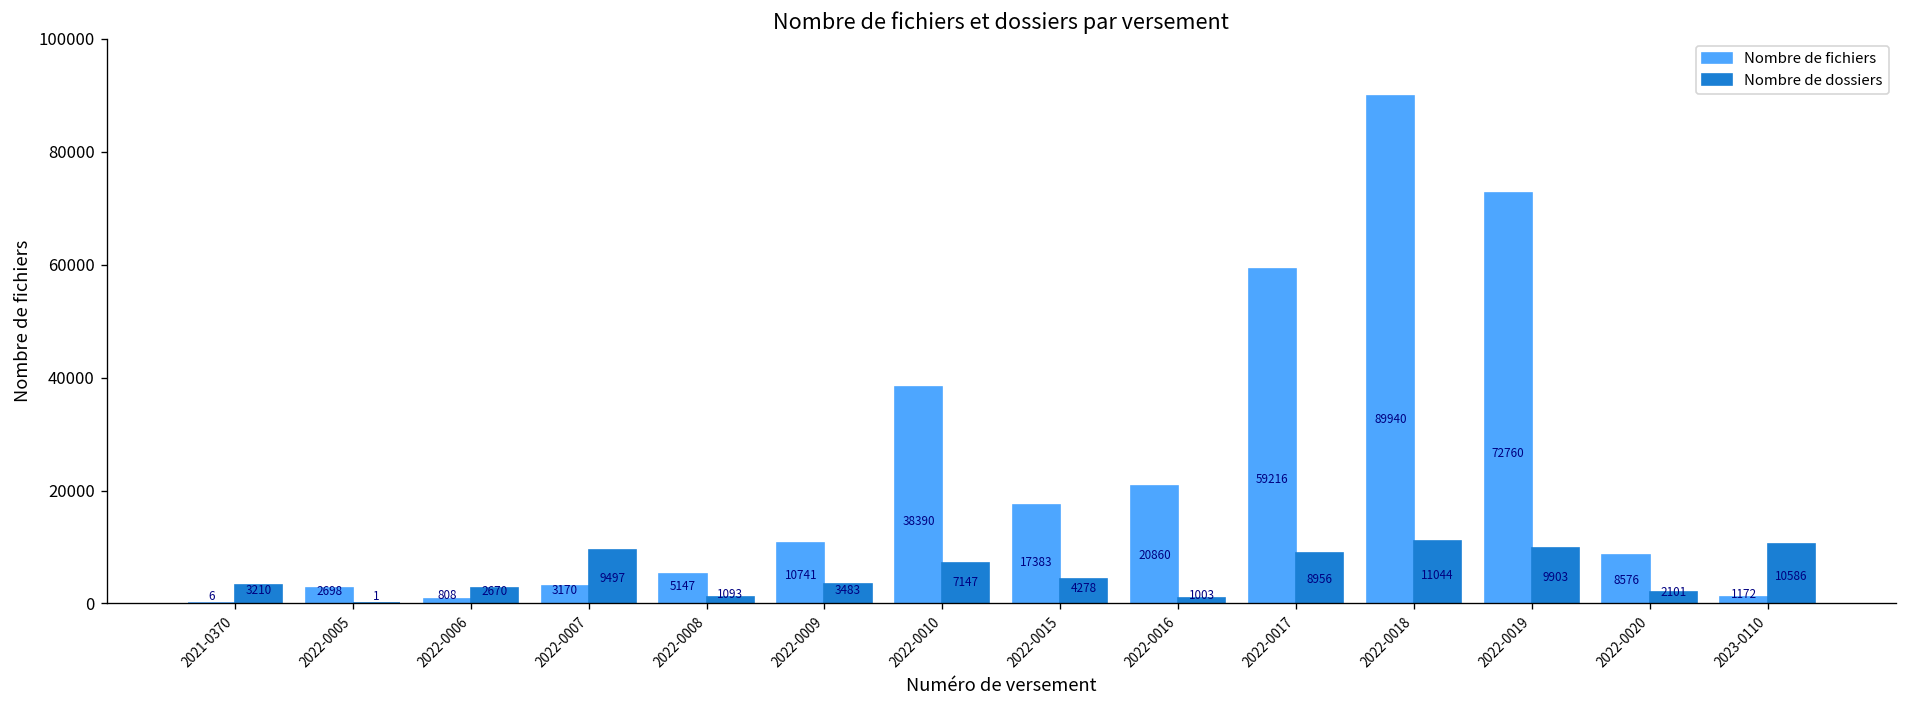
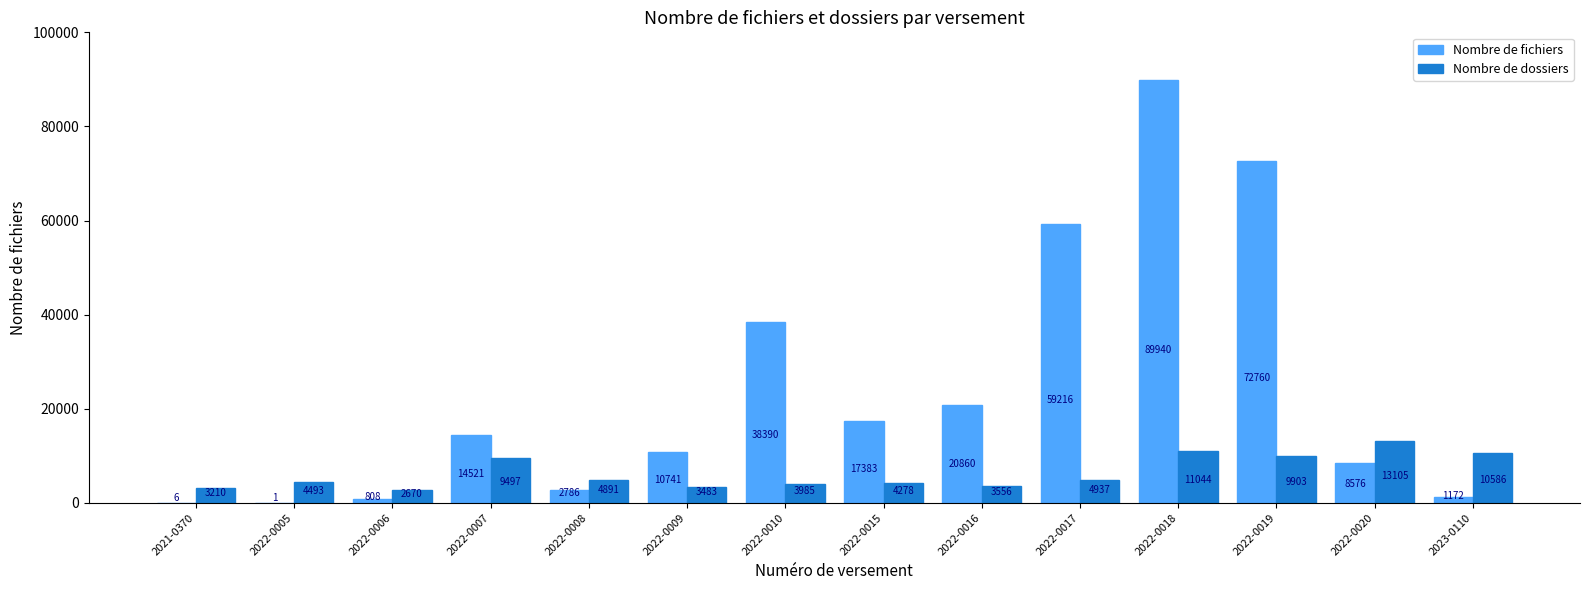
  {
    "Nombre de fichiers": {
      "2021-0370": 6,
-     "2022-0005": 2698,
+     "2022-0005": 1,
      "2022-0006": 808,
-     "2022-0007": 3170,
-     "2022-0008": 5147,
+     "2022-0007": 14521,
+     "2022-0008": 2786,
      "2022-0009": 10741,
      "2022-0010": 38390,
      "2022-0015": 17383,
      "2022-0016": 20860,
      "2022-0017": 59216,
      "2022-0018": 89940,
      "2022-0019": 72760,
      "2022-0020": 8576,
      "2023-0110": 1172
    },
    "Nombre de dossiers": {
      "2021-0370": 3210,
-     "2022-0005": 1,
+     "2022-0005": 4493,
      "2022-0006": 2670,
      "2022-0007": 9497,
-     "2022-0008": 1093,
+     "2022-0008": 4891,
      "2022-0009": 3483,
-     "2022-0010": 7147,
+     "2022-0010": 3985,
      "2022-0015": 4278,
-     "2022-0016": 1003,
-     "2022-0017": 8956,
+     "2022-0016": 3556,
+     "2022-0017": 4937,
      "2022-0018": 11044,
      "2022-0019": 9903,
-     "2022-0020": 2101,
+     "2022-0020": 13105,
      "2023-0110": 10586
    }
  }
